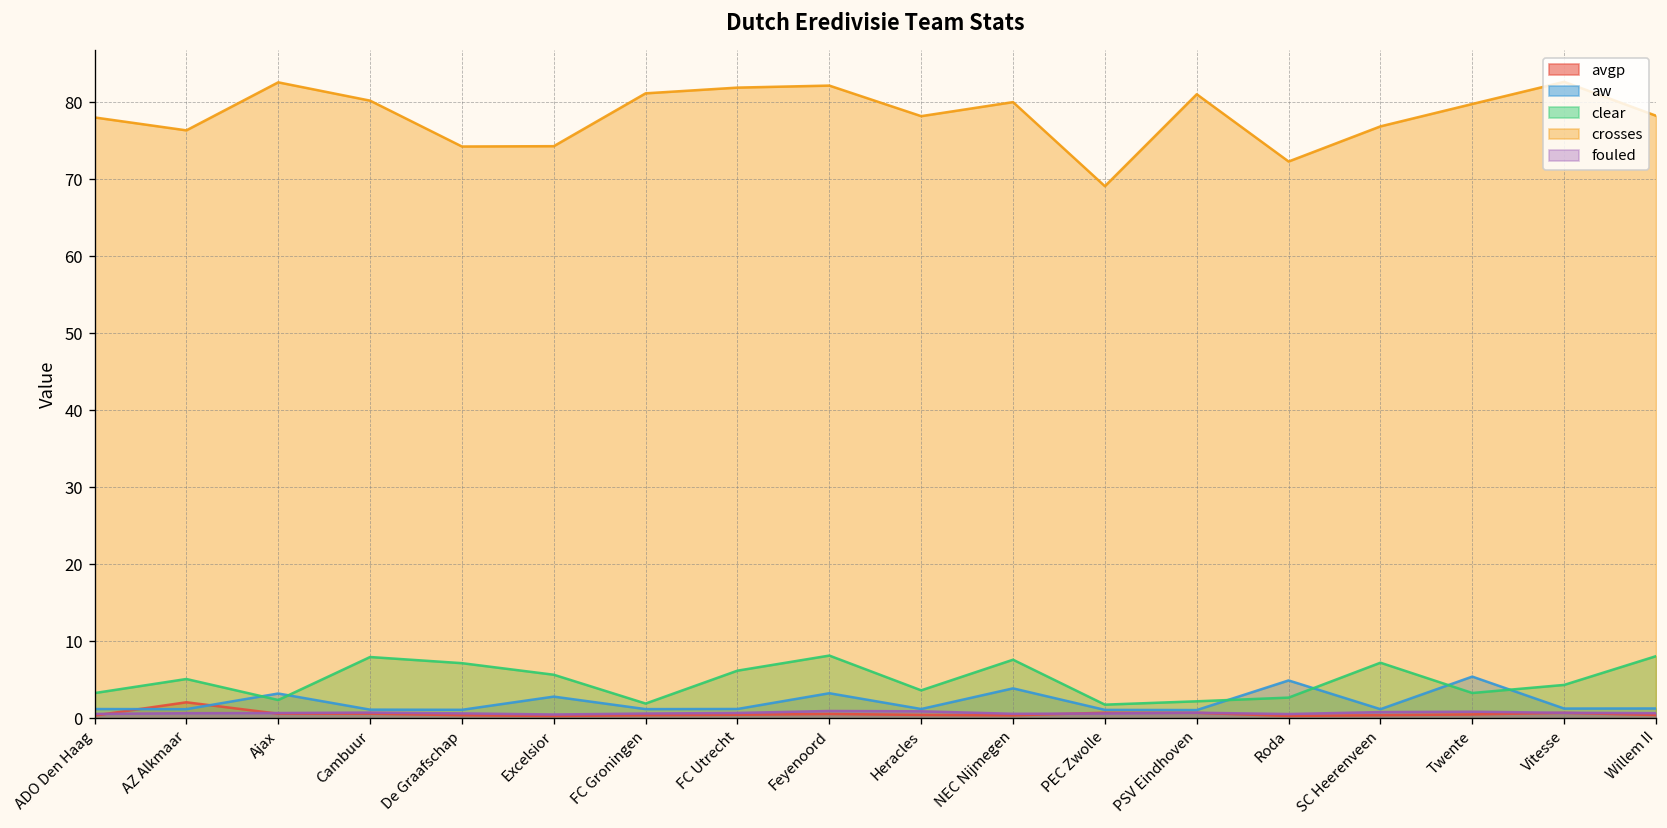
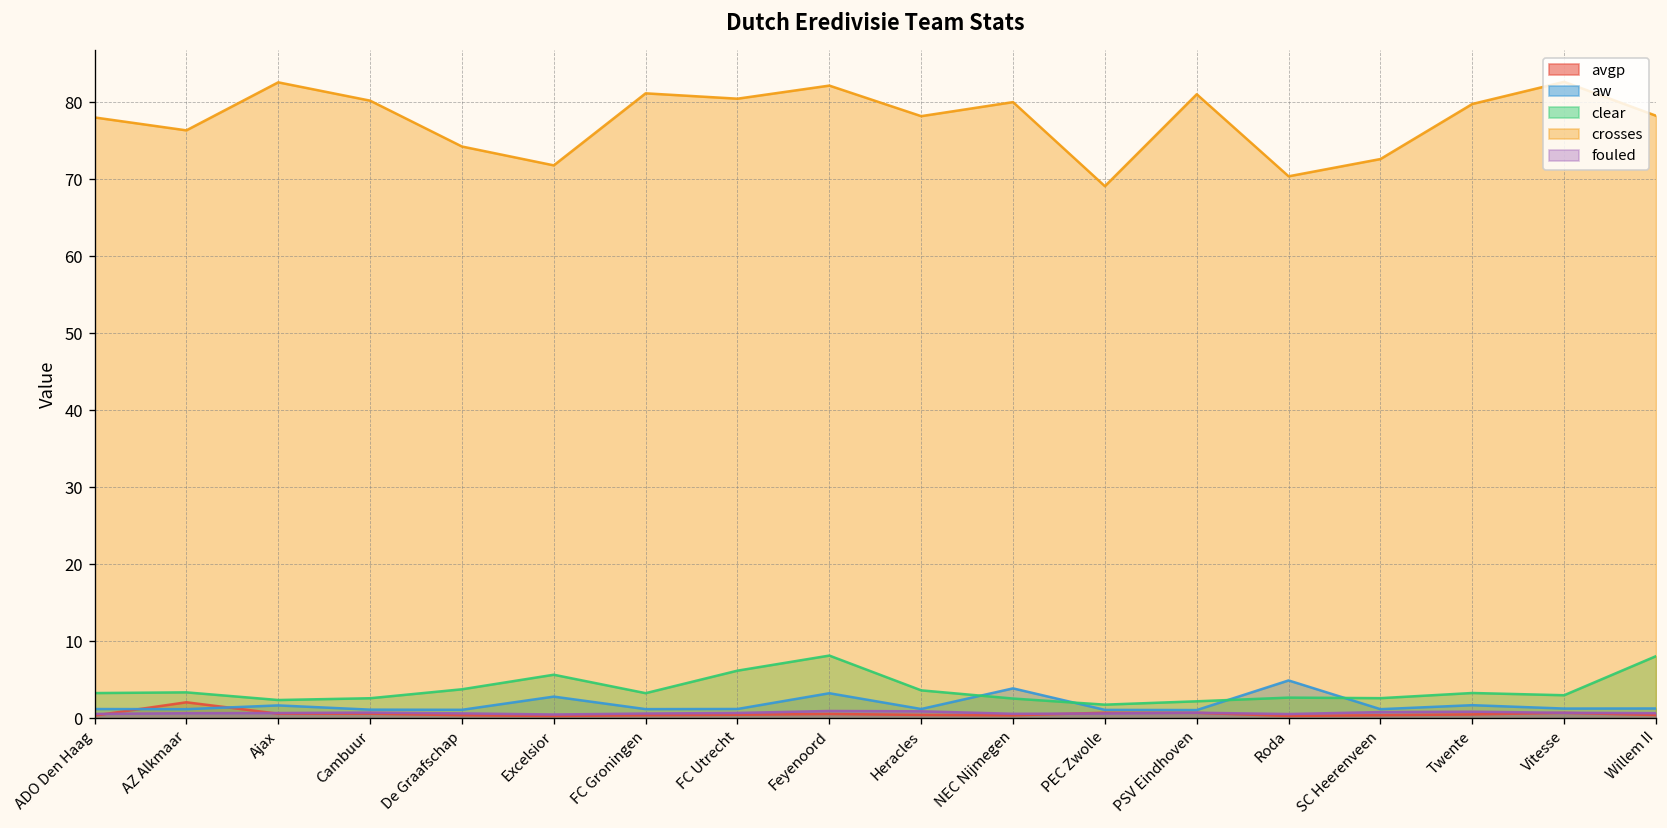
  {
    "avgp": {
      "AZ Alkmaar": 2,
      "Heracles": 0,
      "SC Heerenveen": 0
    },
    "aw": {
      "ADO Den Haag": 1,
      "AZ Alkmaar": 1,
-     "Ajax": 3,
+     "Ajax": 2,
      "De Graafschap": 1,
      "Excelsior": 3,
      "FC Groningen": 1,
      "FC Utrecht": 1,
      "Feyenoord": 3,
      "NEC Nijmegen": 4,
      "Roda": 5,
-     "Twente": 5,
+     "Twente": 2,
      "Vitesse": 1,
      "Willem II": 1
    },
    "clear": {
      "ADO Den Haag": 3,
-     "AZ Alkmaar": 5,
+     "AZ Alkmaar": 3,
      "Ajax": 2,
-     "Cambuur": 8,
-     "De Graafschap": 7,
+     "Cambuur": 3,
+     "De Graafschap": 4,
      "Excelsior": 6,
-     "FC Groningen": 2,
+     "FC Groningen": 3,
      "FC Utrecht": 6,
      "Feyenoord": 8,
      "Heracles": 4,
-     "NEC Nijmegen": 8,
+     "NEC Nijmegen": 3,
      "PEC Zwolle": 2,
      "PSV Eindhoven": 2,
      "Roda": 3,
-     "SC Heerenveen": 7,
+     "SC Heerenveen": 3,
      "Twente": 3,
-     "Vitesse": 4,
+     "Vitesse": 3,
      "Willem II": 8
    },
    "crosses": {
      "ADO Den Haag": 78,
      "AZ Alkmaar": 76,
      "Ajax": 83,
      "Cambuur": 80,
      "De Graafschap": 74,
-     "Excelsior": 74,
+     "Excelsior": 72,
      "FC Groningen": 81,
-     "FC Utrecht": 82,
+     "FC Utrecht": 80,
      "Feyenoord": 82,
      "Heracles": 78,
      "NEC Nijmegen": 80,
      "PEC Zwolle": 69,
      "PSV Eindhoven": 81,
-     "Roda": 72,
-     "SC Heerenveen": 77,
+     "Roda": 70,
+     "SC Heerenveen": 73,
      "Twente": 80,
      "Willem II": 78
    },
    "fouled": {
      "AZ Alkmaar": 1
    }
  }
